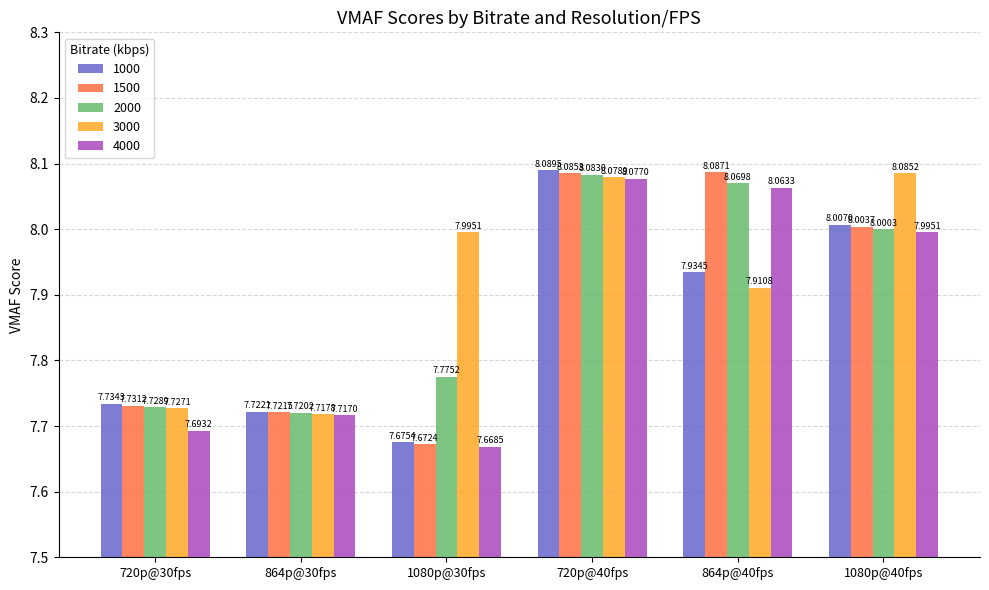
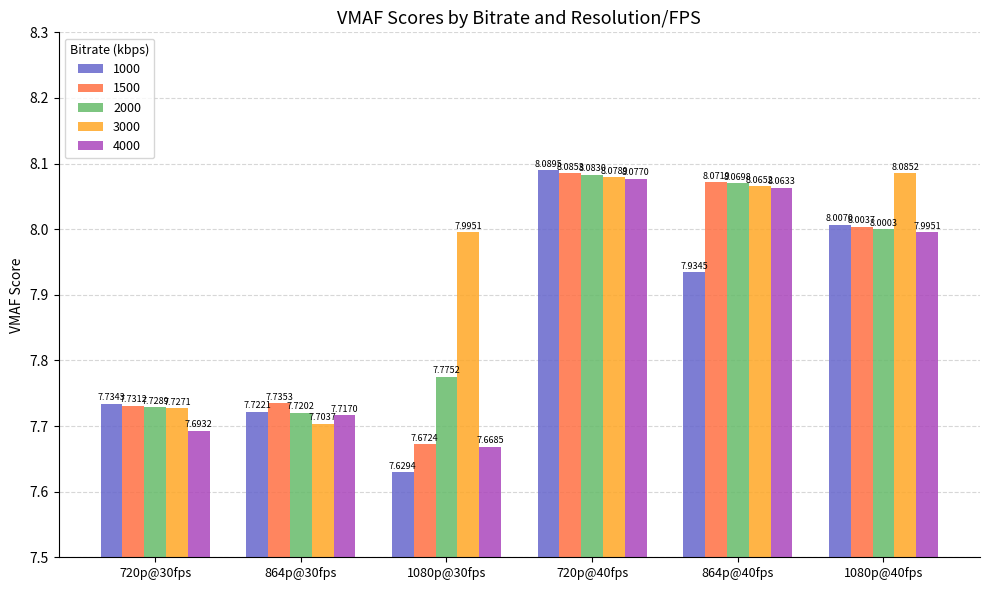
  {
    "1000": {
-     "1080p@30fps": 7.6754,
+     "1080p@30fps": 7.6294,
      "720p@40fps": 8.0895,
      "864p@40fps": 7.9345
    },
    "1500": {
-     "864p@30fps": 7.7215,
-     "864p@40fps": 8.0871
+     "864p@30fps": 7.7353,
+     "864p@40fps": 8.0719
    },
    "2000": {
      "1080p@30fps": 7.7752,
      "864p@40fps": 8.0698
    },
    "3000": {
-     "864p@30fps": 7.7178,
+     "864p@30fps": 7.7037,
      "1080p@30fps": 7.9951,
-     "864p@40fps": 7.9108,
+     "864p@40fps": 8.0652,
      "1080p@40fps": 8.0852
    },
    "4000": {
      "720p@30fps": 7.6932,
      "1080p@30fps": 7.6685,
      "864p@40fps": 8.0633,
      "1080p@40fps": 7.9951
    }
  }
